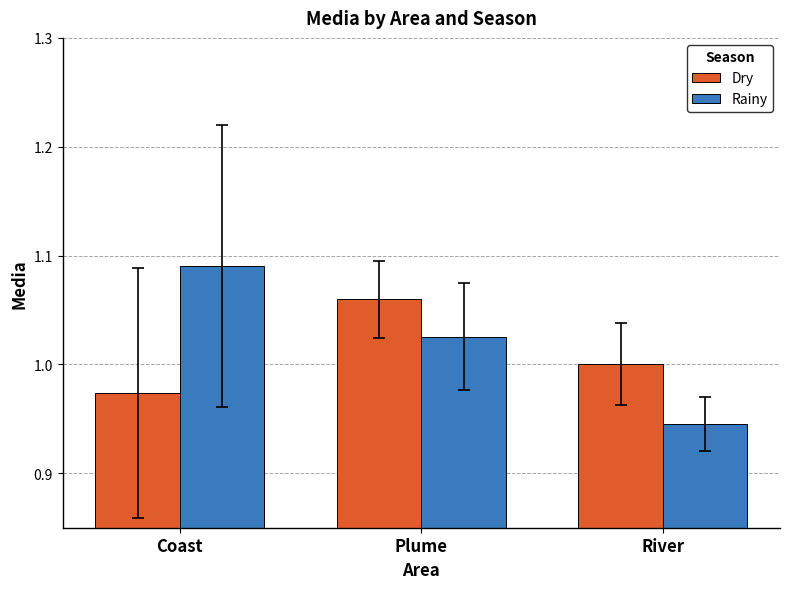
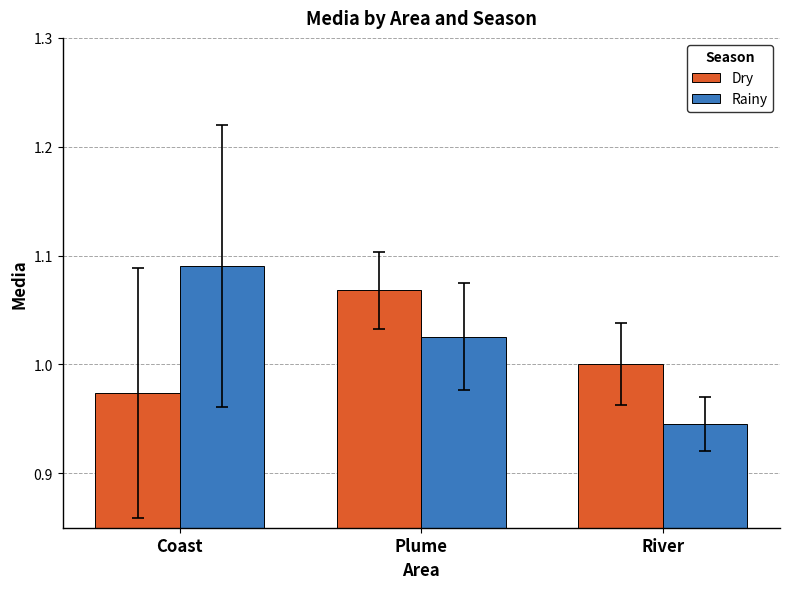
  {
    "Dry": {
      "Coast": 0.974,
-     "Plume": 1.060,
+     "Plume": 1.068,
      "River": 1.000
    }
  }
